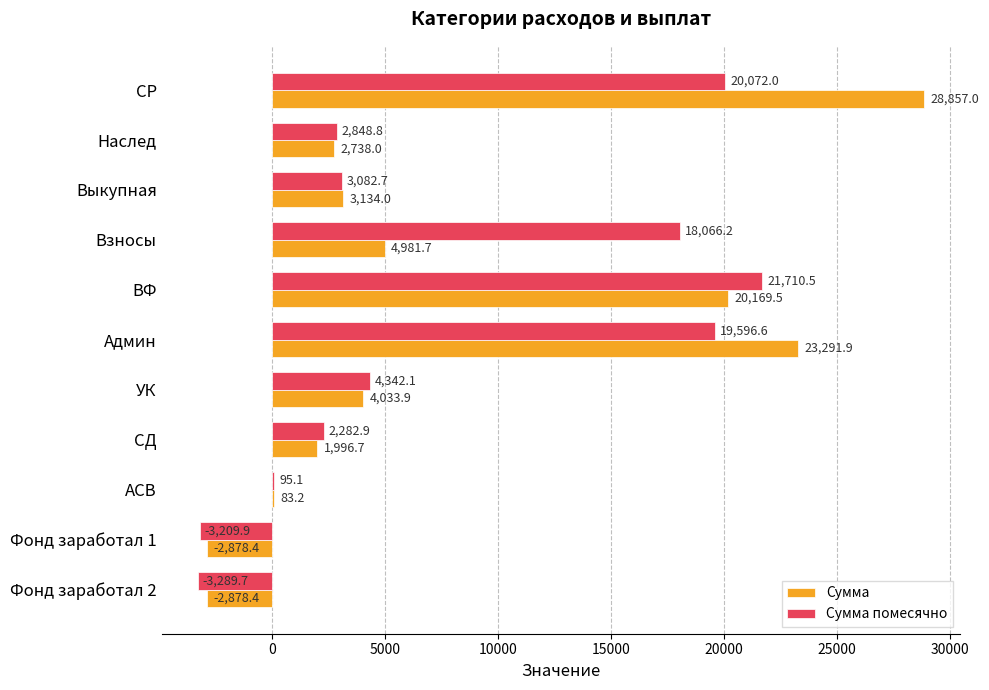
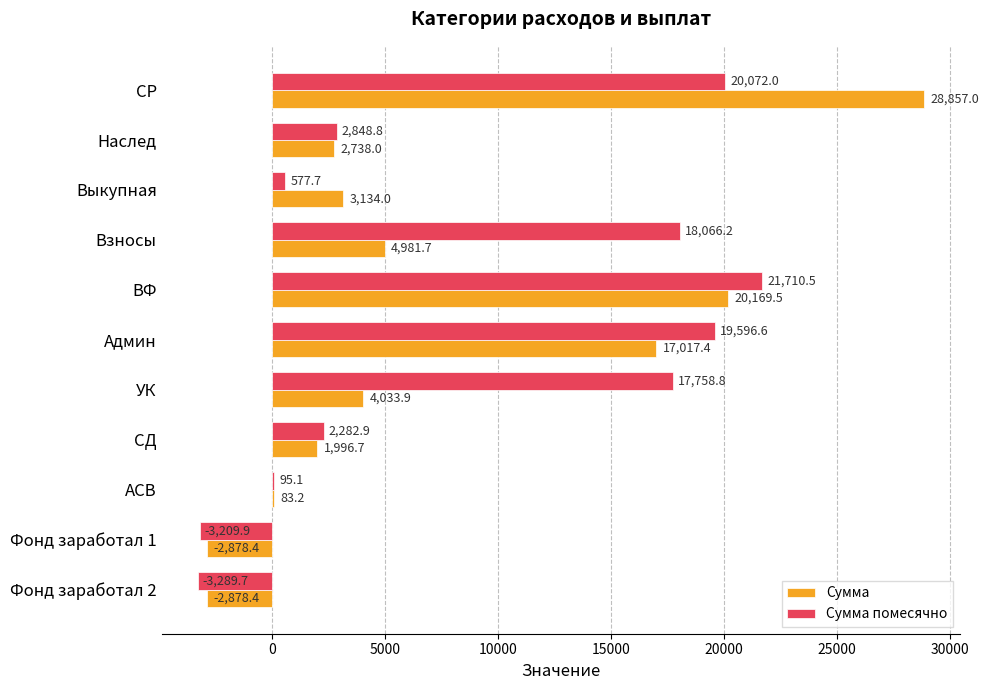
  {
    "Сумма": {
      "СР": "28,857.0",
      "Наслед": "2,738.0",
      "Выкупная": "3,134.0",
      "Взносы": "4,981.7",
      "ВФ": "20,169.5",
-     "Админ": "23,291.9",
+     "Админ": "17,017.4",
      "УК": "4,033.9",
      "СД": "1,996.7",
      "АСВ": "83.2",
      "Фонд заработал 1": "-2,878.4",
      "Фонд заработал 2": "-2,878.4"
    },
    "Сумма помесячно": {
      "СР": "20,072.0",
      "Наслед": "2,848.8",
-     "Выкупная": "3,082.7",
+     "Выкупная": "577.7",
      "Взносы": "18,066.2",
      "ВФ": "21,710.5",
      "Админ": "19,596.6",
-     "УК": "4,342.1",
+     "УК": "17,758.8",
      "СД": "2,282.9",
      "АСВ": "95.1",
      "Фонд заработал 1": "-3,209.9",
      "Фонд заработал 2": "-3,289.7"
    }
  }
